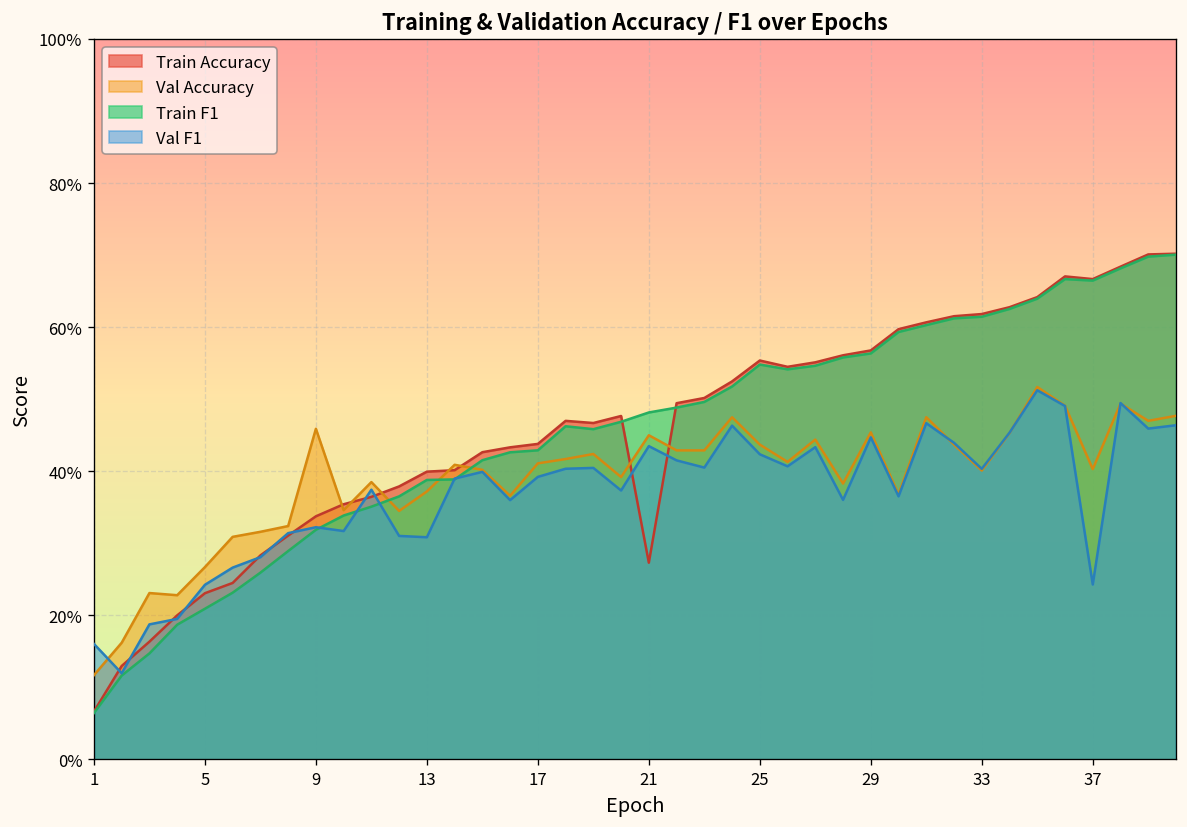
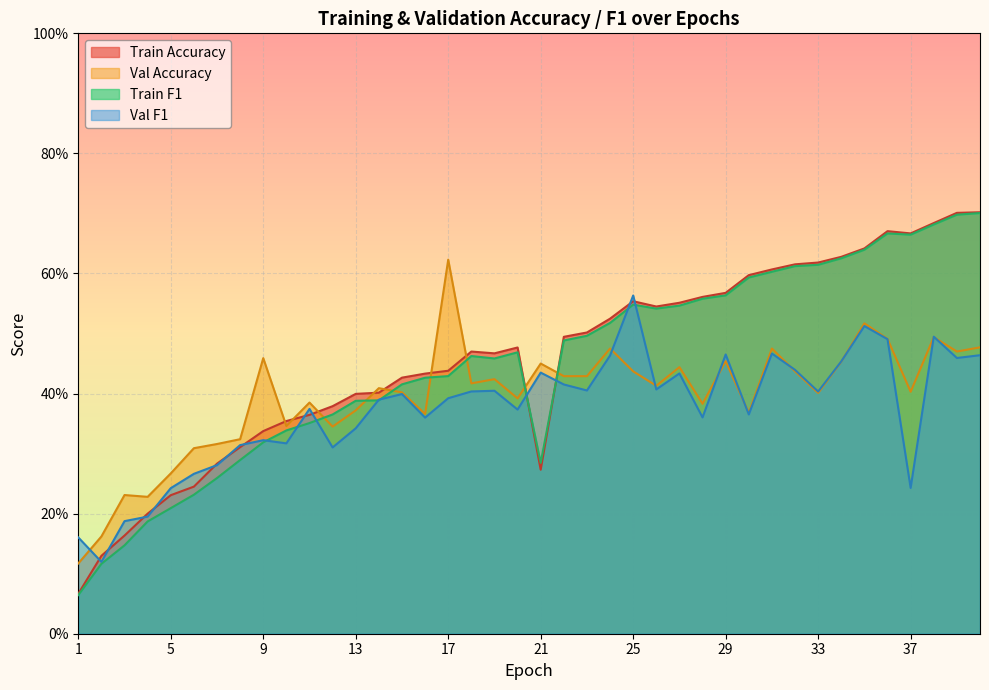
  {
    "Train Accuracy": {
      "5": "23%",
      "9": "34%",
      "13": "40%",
      "17": "44%",
      "21": "27%",
      "25": "55%"
    },
    "Val Accuracy": {
      "1": "12%",
      "5": "27%",
      "9": "46%",
      "13": "37%",
-     "17": "41%",
+     "17": "62%",
      "21": "45%",
      "25": "44%",
      "29": "45%",
      "37": "40%"
    },
    "Train F1": {
      "5": "21%",
      "13": "39%",
      "17": "43%",
-     "21": "48%",
+     "21": "28%",
      "25": "55%"
    },
    "Val F1": {
      "1": "16%",
      "5": "24%",
-     "13": "31%",
+     "13": "34%",
      "17": "39%",
      "21": "43%",
-     "25": "42%",
-     "29": "45%",
+     "25": "56%",
+     "29": "47%",
      "37": "24%"
    }
  }
